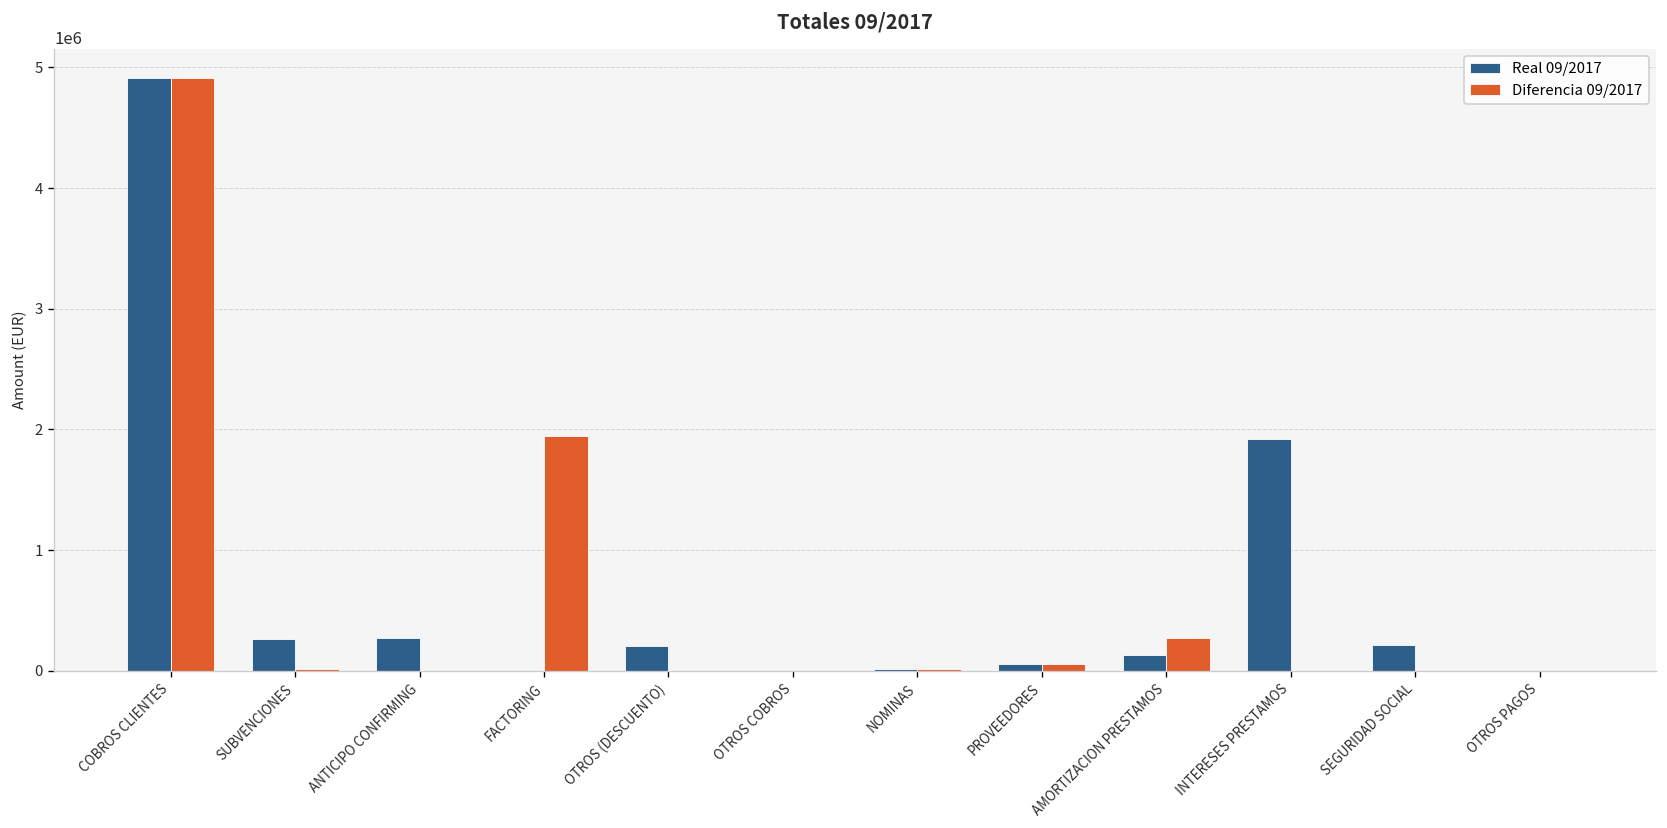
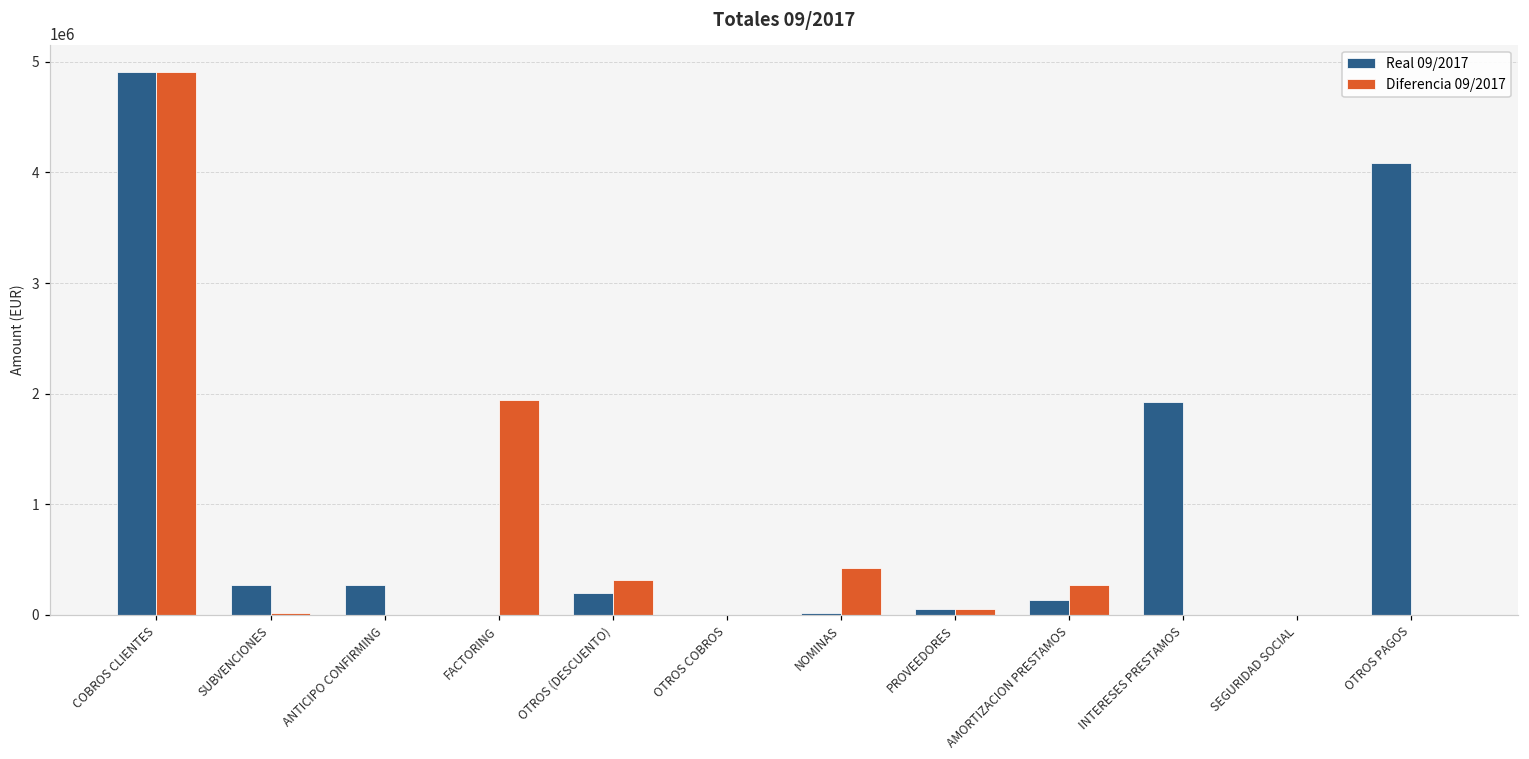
  {
    "Real 09/2017": {
      "COBROS CLIENTES": 4910000,
      "SUBVENCIONES": 270000,
      "ANTICIPO CONFIRMING": 270000,
      "FACTORING": 0,
      "OTROS (DESCUENTO)": 200000,
      "OTROS COBROS": 0,
      "PROVEEDORES": 50000,
      "AMORTIZACION PRESTAMOS": 130000,
      "INTERESES PRESTAMOS": 1920000,
-     "SEGURIDAD SOCIAL": 210000,
-     "OTROS PAGOS": 0
+     "SEGURIDAD SOCIAL": 0,
+     "OTROS PAGOS": 4090000
    },
    "Diferencia 09/2017": {
      "COBROS CLIENTES": 4910000,
      "ANTICIPO CONFIRMING": 0,
      "FACTORING": 1940000,
-     "OTROS (DESCUENTO)": 0,
+     "OTROS (DESCUENTO)": 310000,
      "OTROS COBROS": 0,
-     "NOMINAS": 10000,
+     "NOMINAS": 420000,
      "PROVEEDORES": 50000,
      "AMORTIZACION PRESTAMOS": 270000,
      "INTERESES PRESTAMOS": 0,
      "SEGURIDAD SOCIAL": 0
    }
  }
